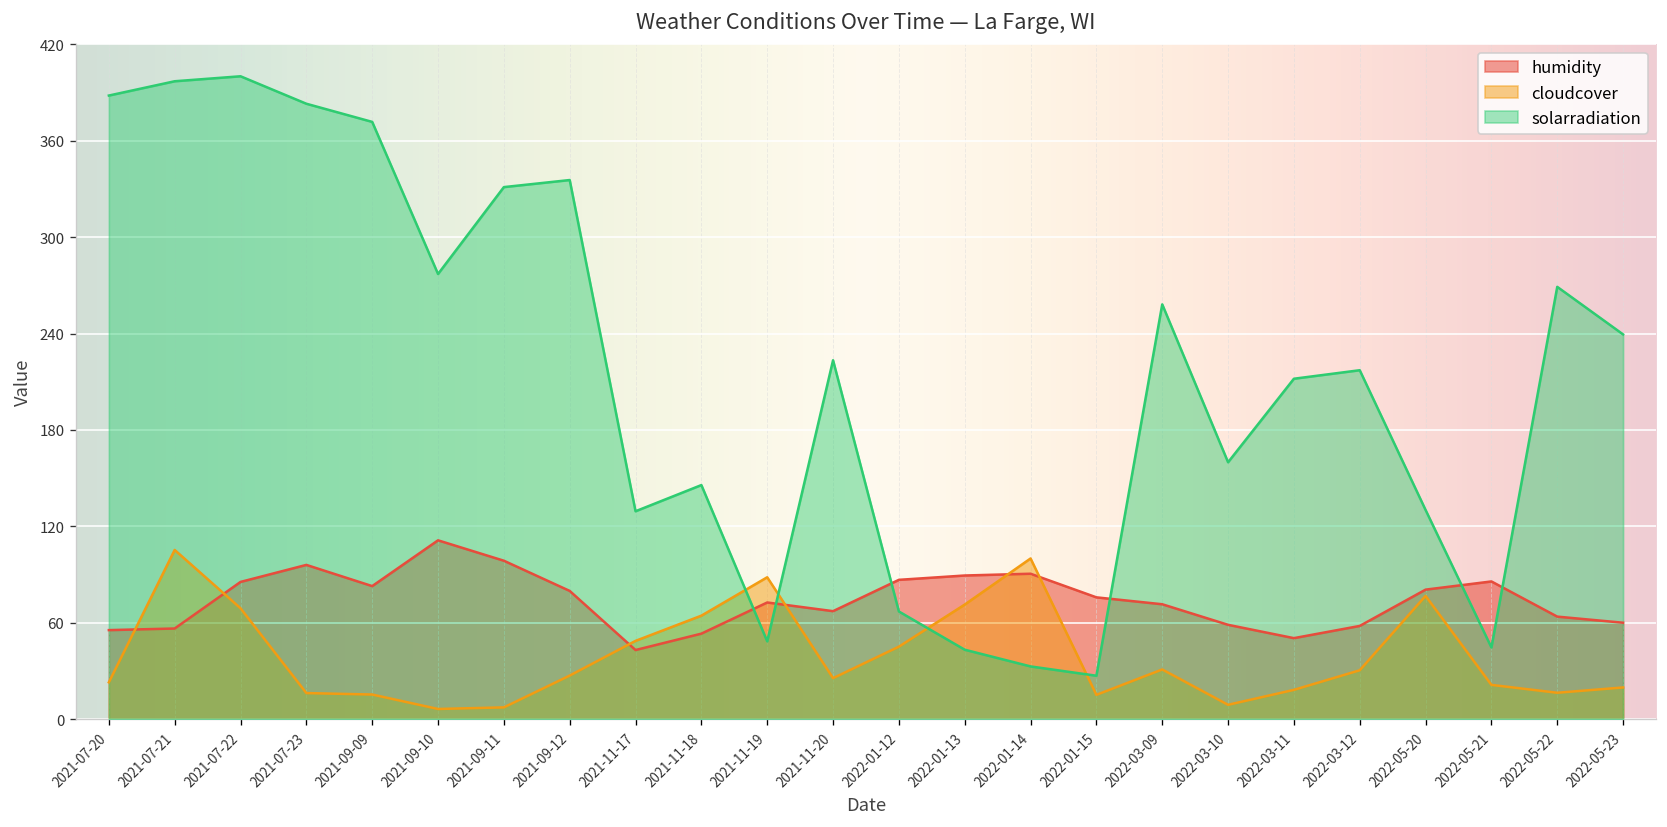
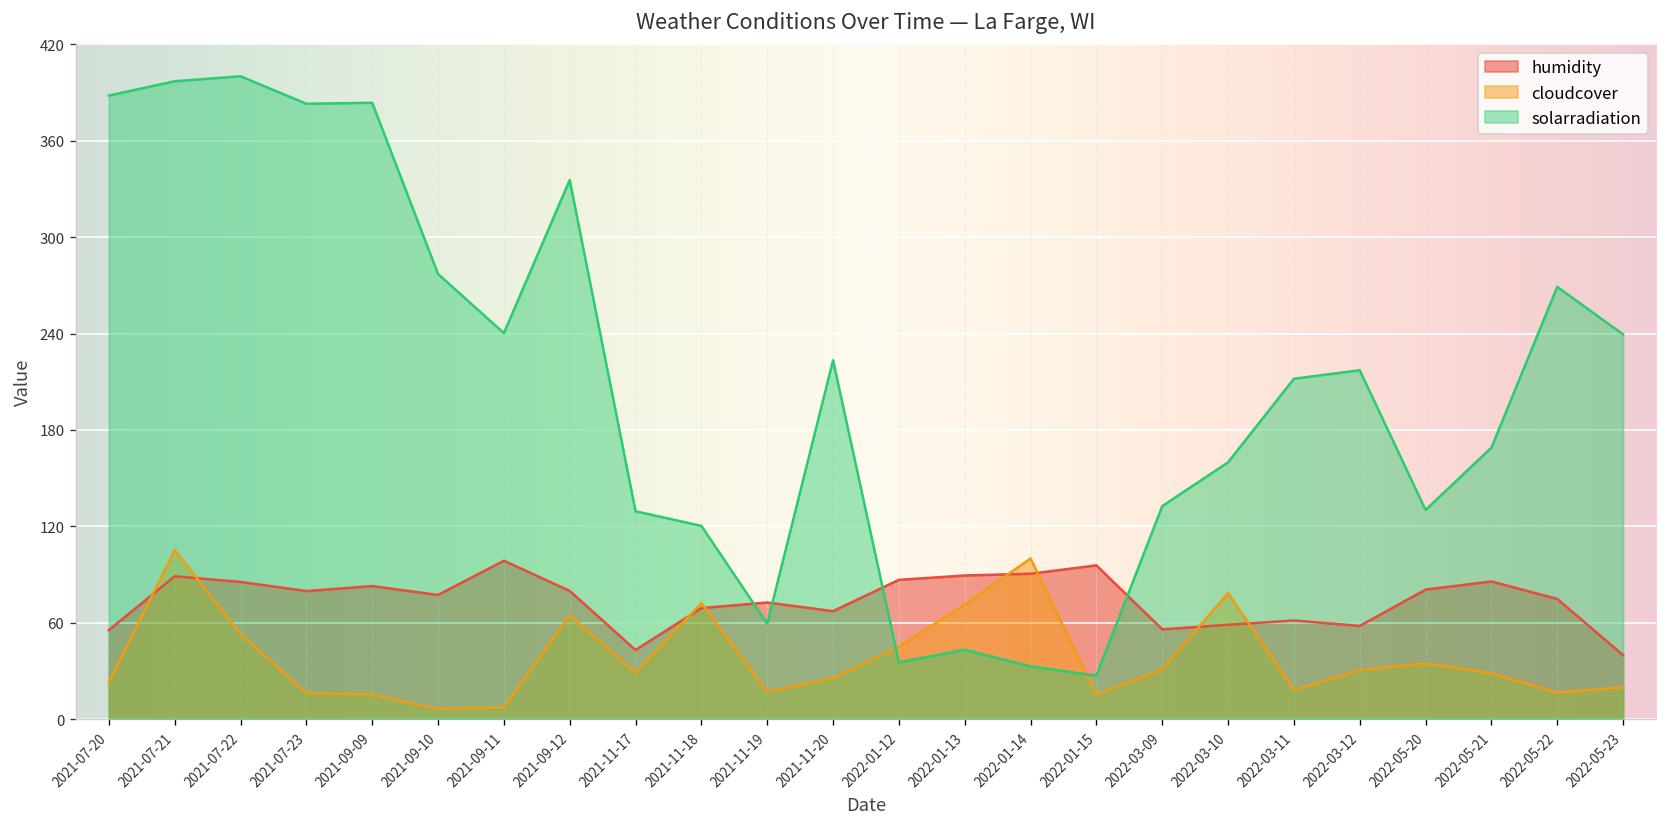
  {
    "humidity": {
      "2021-07-20": 55,
-     "2021-07-21": 56,
+     "2021-07-21": 89,
      "2021-07-22": 85,
-     "2021-07-23": 96,
+     "2021-07-23": 80,
      "2021-09-09": 83,
-     "2021-09-10": 111,
+     "2021-09-10": 77,
      "2021-09-11": 99,
      "2021-09-12": 80,
      "2021-11-17": 43,
-     "2021-11-18": 53,
+     "2021-11-18": 69,
      "2021-11-19": 73,
      "2021-11-20": 67,
      "2022-01-12": 87,
      "2022-01-13": 89,
      "2022-01-14": 91,
-     "2022-01-15": 76,
-     "2022-03-09": 72,
+     "2022-01-15": 96,
+     "2022-03-09": 56,
      "2022-03-10": 59,
-     "2022-03-11": 50,
+     "2022-03-11": 61,
      "2022-03-12": 58,
      "2022-05-20": 81,
      "2022-05-21": 86,
-     "2022-05-22": 64,
-     "2022-05-23": 60
+     "2022-05-22": 75,
+     "2022-05-23": 40
    },
    "cloudcover": {
      "2021-07-20": 23,
      "2021-07-21": 105,
-     "2021-07-22": 69,
+     "2021-07-22": 53,
      "2021-07-23": 16,
      "2021-09-09": 15,
      "2021-09-10": 6,
      "2021-09-11": 7,
-     "2021-09-12": 27,
-     "2021-11-17": 49,
-     "2021-11-18": 64,
-     "2021-11-19": 88,
+     "2021-09-12": 65,
+     "2021-11-17": 29,
+     "2021-11-18": 72,
+     "2021-11-19": 17,
      "2021-11-20": 26,
      "2022-01-12": 45,
      "2022-01-13": 71,
      "2022-01-14": 100,
      "2022-01-15": 15,
      "2022-03-09": 31,
-     "2022-03-10": 9,
+     "2022-03-10": 79,
      "2022-03-11": 18,
      "2022-03-12": 30,
-     "2022-05-20": 77,
-     "2022-05-21": 21,
+     "2022-05-20": 35,
+     "2022-05-21": 29,
      "2022-05-22": 16,
      "2022-05-23": 20
    },
    "solarradiation": {
      "2021-07-20": 388,
      "2021-07-21": 397,
      "2021-07-22": 400,
      "2021-07-23": 383,
-     "2021-09-09": 372,
+     "2021-09-09": 384,
      "2021-09-10": 277,
-     "2021-09-11": 331,
+     "2021-09-11": 240,
      "2021-09-12": 336,
      "2021-11-17": 129,
-     "2021-11-18": 146,
-     "2021-11-19": 48,
+     "2021-11-18": 120,
+     "2021-11-19": 59,
      "2021-11-20": 223,
-     "2022-01-12": 67,
+     "2022-01-12": 35,
      "2022-01-13": 43,
      "2022-01-14": 33,
      "2022-01-15": 27,
-     "2022-03-09": 258,
+     "2022-03-09": 133,
      "2022-03-10": 160,
      "2022-03-11": 212,
      "2022-03-12": 217,
      "2022-05-20": 130,
-     "2022-05-21": 45,
+     "2022-05-21": 169,
      "2022-05-22": 269,
      "2022-05-23": 240
    }
  }
